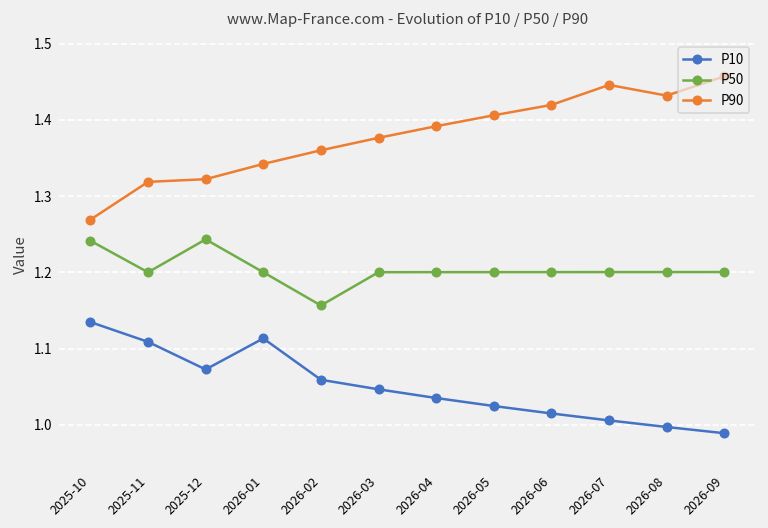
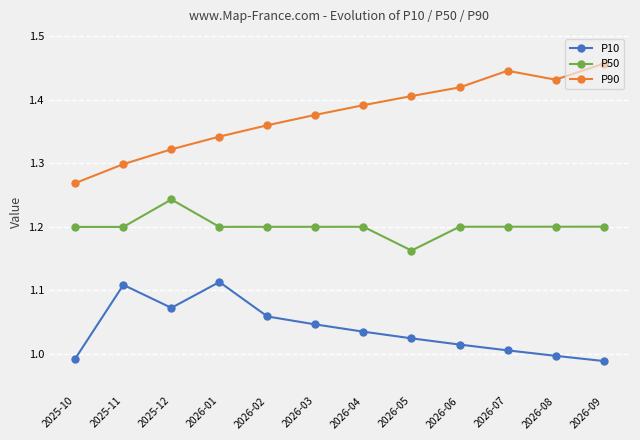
  {
    "P10": {
-     "2025-10": 1.13,
+     "2025-10": 0.99,
      "2025-11": 1.11,
      "2025-12": 1.07,
      "2026-01": 1.11,
      "2026-02": 1.06,
      "2026-03": 1.05,
      "2026-04": 1.04,
      "2026-05": 1.02,
      "2026-06": 1.01,
      "2026-07": 1.01,
      "2026-08": 1.00,
      "2026-09": 0.99
    },
    "P50": {
-     "2025-10": 1.24,
+     "2025-10": 1.20,
      "2025-11": 1.20,
      "2025-12": 1.24,
      "2026-01": 1.20,
-     "2026-02": 1.16,
+     "2026-02": 1.20,
      "2026-03": 1.20,
      "2026-04": 1.20,
-     "2026-05": 1.20,
+     "2026-05": 1.16,
      "2026-06": 1.20,
      "2026-07": 1.20,
      "2026-08": 1.20,
      "2026-09": 1.20
    },
    "P90": {
      "2025-10": 1.27,
-     "2025-11": 1.32,
+     "2025-11": 1.30,
      "2025-12": 1.32,
      "2026-01": 1.34,
      "2026-02": 1.36,
      "2026-03": 1.38,
      "2026-04": 1.39,
      "2026-05": 1.41,
      "2026-06": 1.42,
      "2026-07": 1.45,
      "2026-08": 1.43
    }
  }
